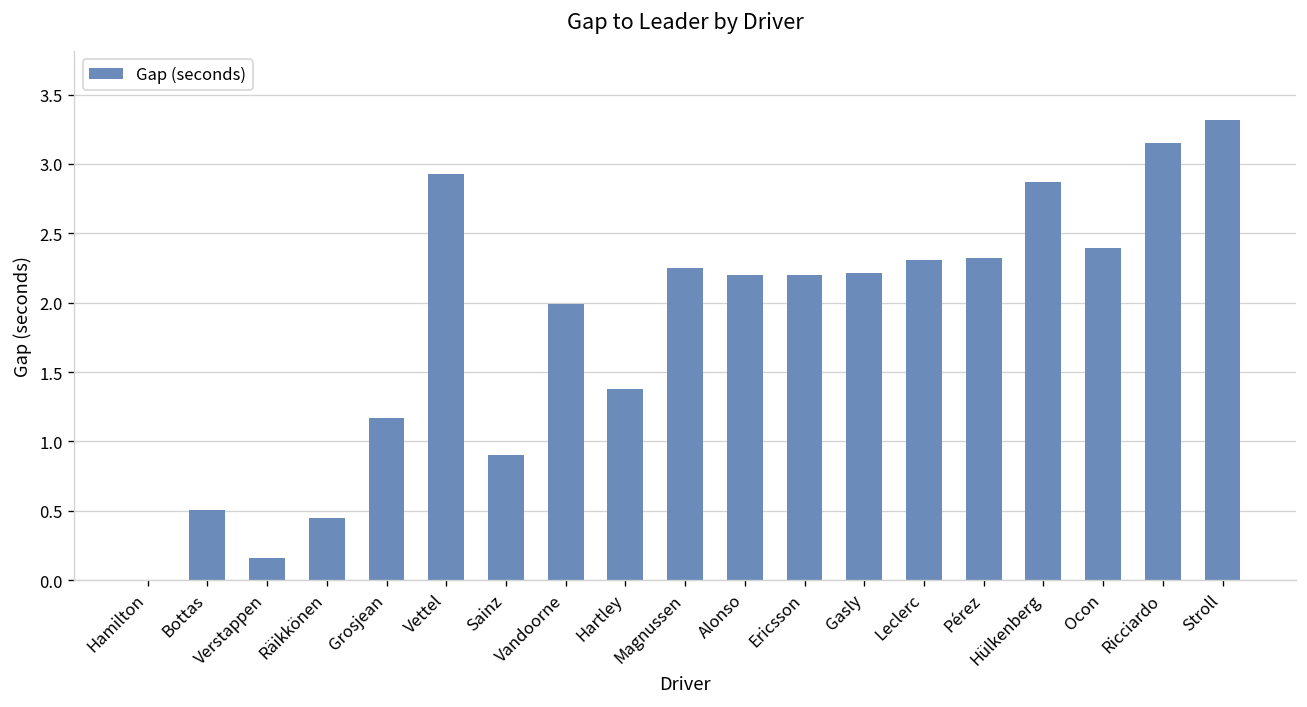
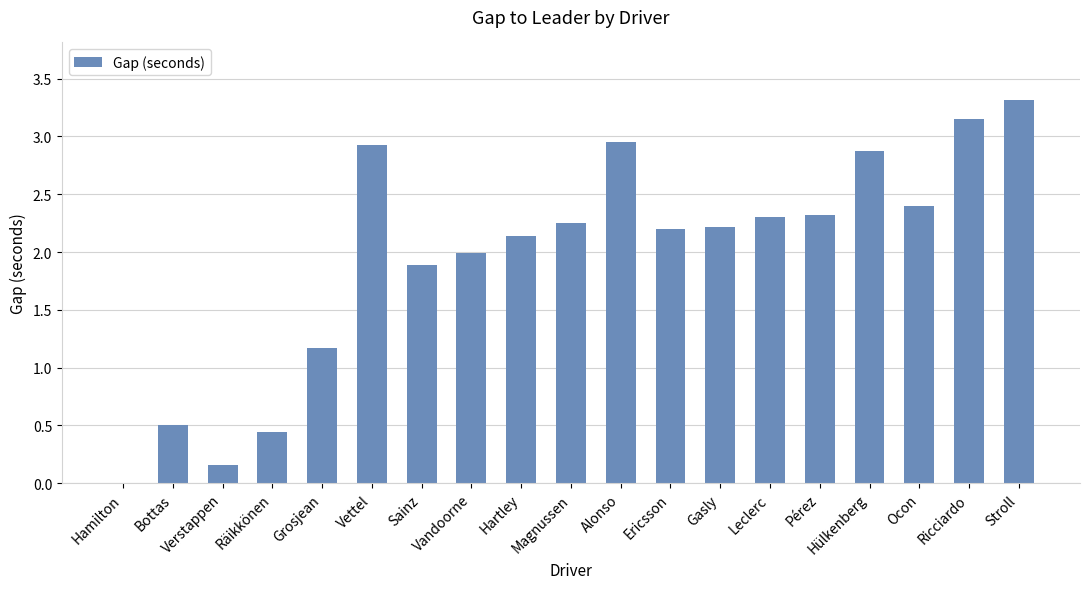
  {
    "Hamilton": 0.00,
    "Bottas": 0.51,
    "Verstappen": 0.16,
    "Räikkönen": 0.45,
    "Grosjean": 1.17,
    "Vettel": 2.93,
-   "Sainz": 0.90,
+   "Sainz": 1.89,
    "Vandoorne": 1.99,
-   "Hartley": 1.38,
+   "Hartley": 2.14,
    "Magnussen": 2.25,
-   "Alonso": 2.20,
+   "Alonso": 2.95,
    "Ericsson": 2.20,
    "Gasly": 2.22,
    "Leclerc": 2.31,
    "Pérez": 2.32,
    "Hülkenberg": 2.87,
    "Ocon": 2.40,
    "Ricciardo": 3.15,
    "Stroll": 3.32
  }
